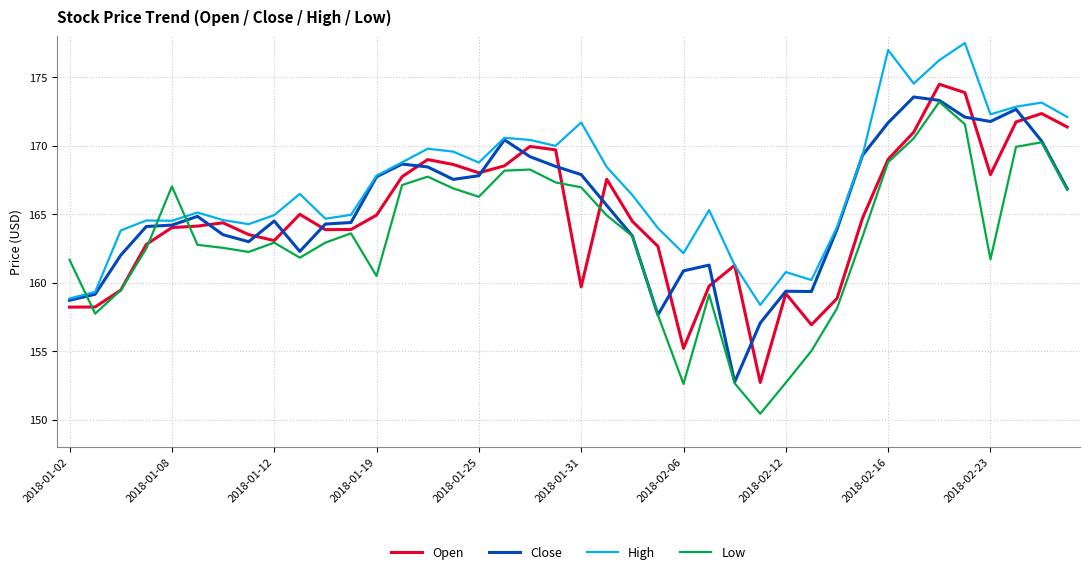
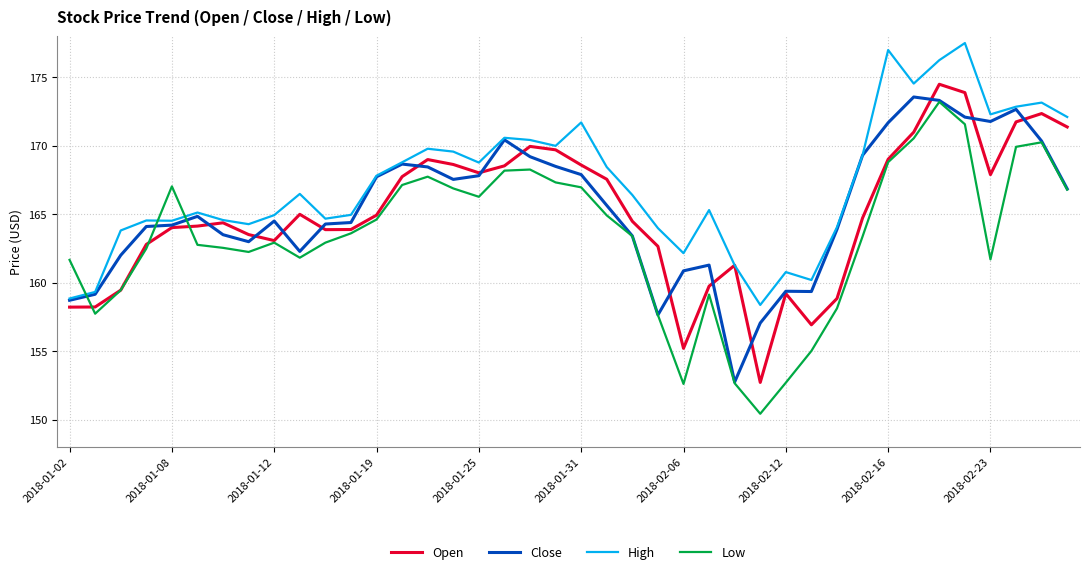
  {
    "Open": {
      "2018-01-02": 158.2,
      "2018-01-19": 164.9,
      "2018-01-25": 168.0,
-     "2018-01-31": 159.7,
+     "2018-01-31": 168.6,
      "2018-02-06": 155.2,
      "2018-02-16": 169.0,
      "2018-02-23": 167.9
    },
    "Close": {
      "2018-01-12": 164.5,
      "2018-01-25": 167.8,
      "2018-01-31": 167.9,
      "2018-02-06": 160.9,
      "2018-02-16": 171.7,
      "2018-02-23": 171.8
    },
    "High": {
      "2018-01-08": 164.5,
      "2018-01-12": 164.9,
      "2018-01-25": 168.8,
      "2018-01-31": 171.7,
      "2018-02-06": 162.2,
      "2018-02-12": 160.8,
      "2018-02-16": 177.0,
      "2018-02-23": 172.3
    },
    "Low": {
      "2018-01-02": 161.7,
      "2018-01-08": 167.0,
-     "2018-01-19": 160.5,
+     "2018-01-19": 164.6,
      "2018-01-25": 166.3,
      "2018-01-31": 167.0,
      "2018-02-06": 152.6,
      "2018-02-12": 152.7,
      "2018-02-16": 168.8,
      "2018-02-23": 161.7
    }
  }
